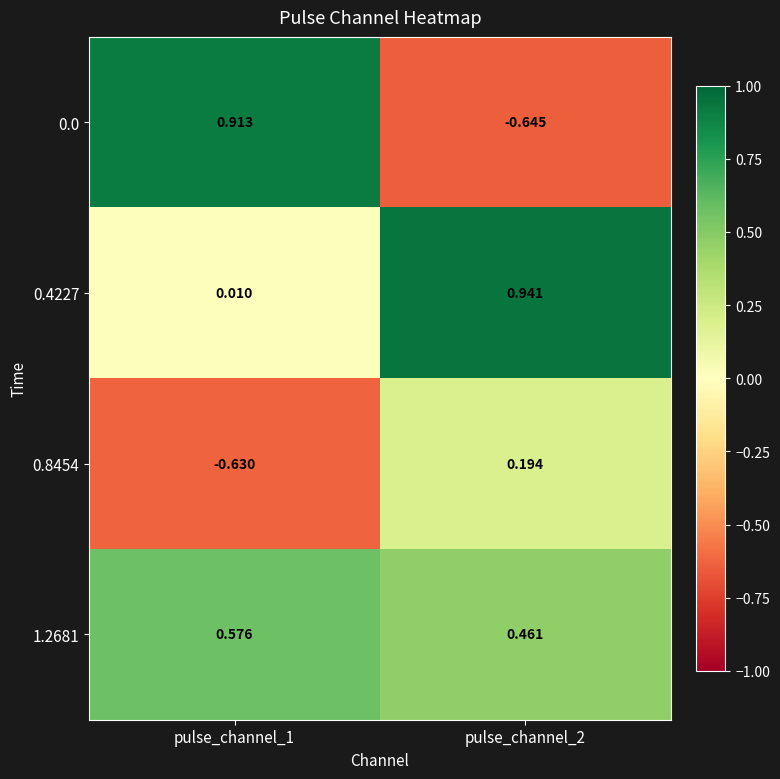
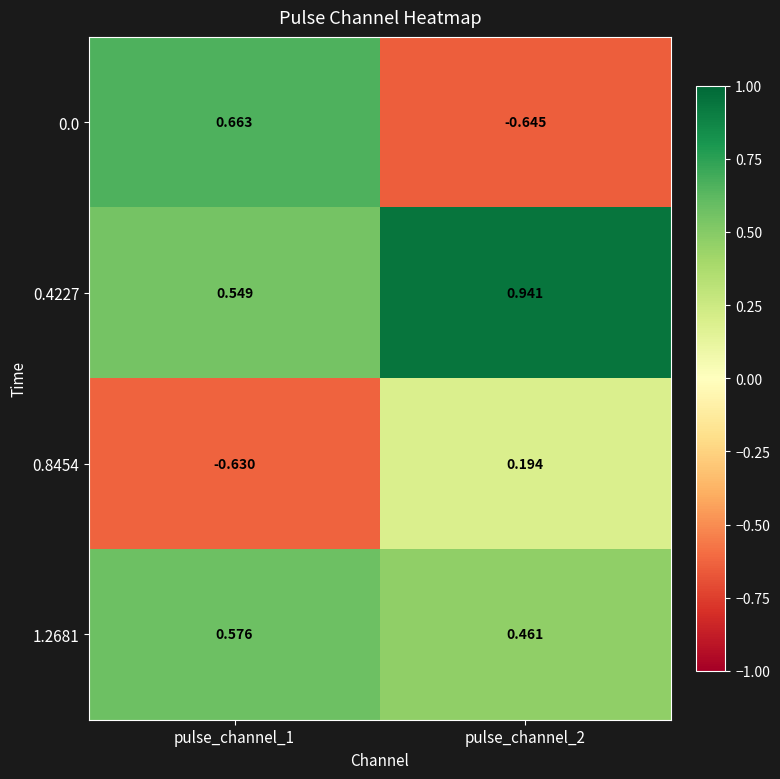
  {
    "0.0": {
-     "pulse_channel_1": 0.913,
+     "pulse_channel_1": 0.663,
      "pulse_channel_2": -0.645
    },
    "0.4227": {
-     "pulse_channel_1": 0.010,
+     "pulse_channel_1": 0.549,
      "pulse_channel_2": 0.941
    },
    "0.8454": {
      "pulse_channel_1": -0.630,
      "pulse_channel_2": 0.194
    },
    "1.2681": {
      "pulse_channel_1": 0.576,
      "pulse_channel_2": 0.461
    }
  }
